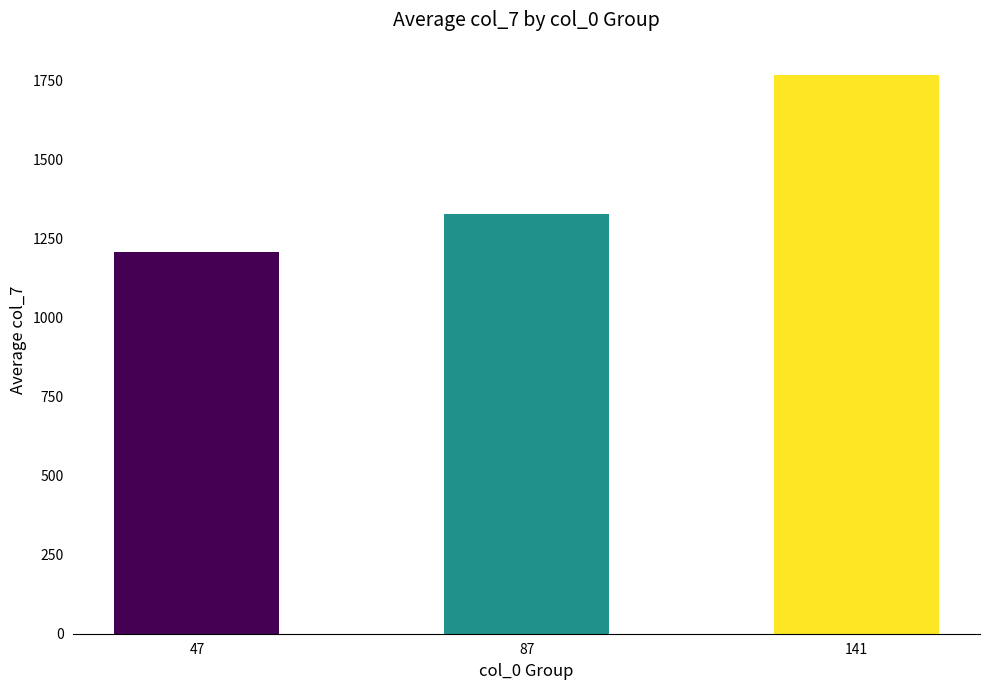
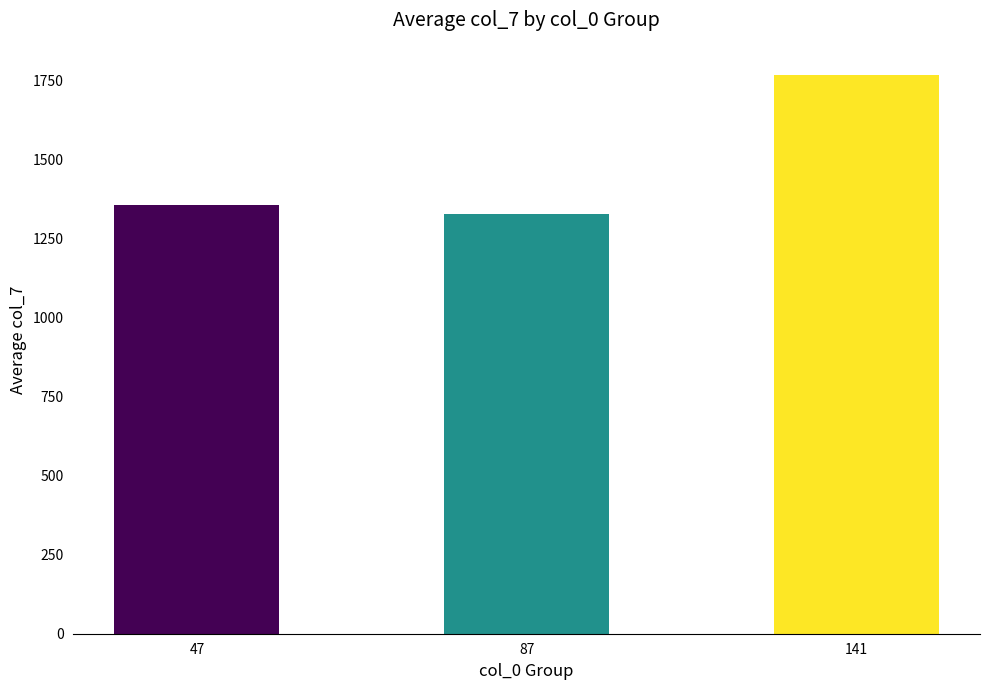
  {
-   "47": 1210,
+   "47": 1360,
    "87": 1330,
    "141": 1770
  }
